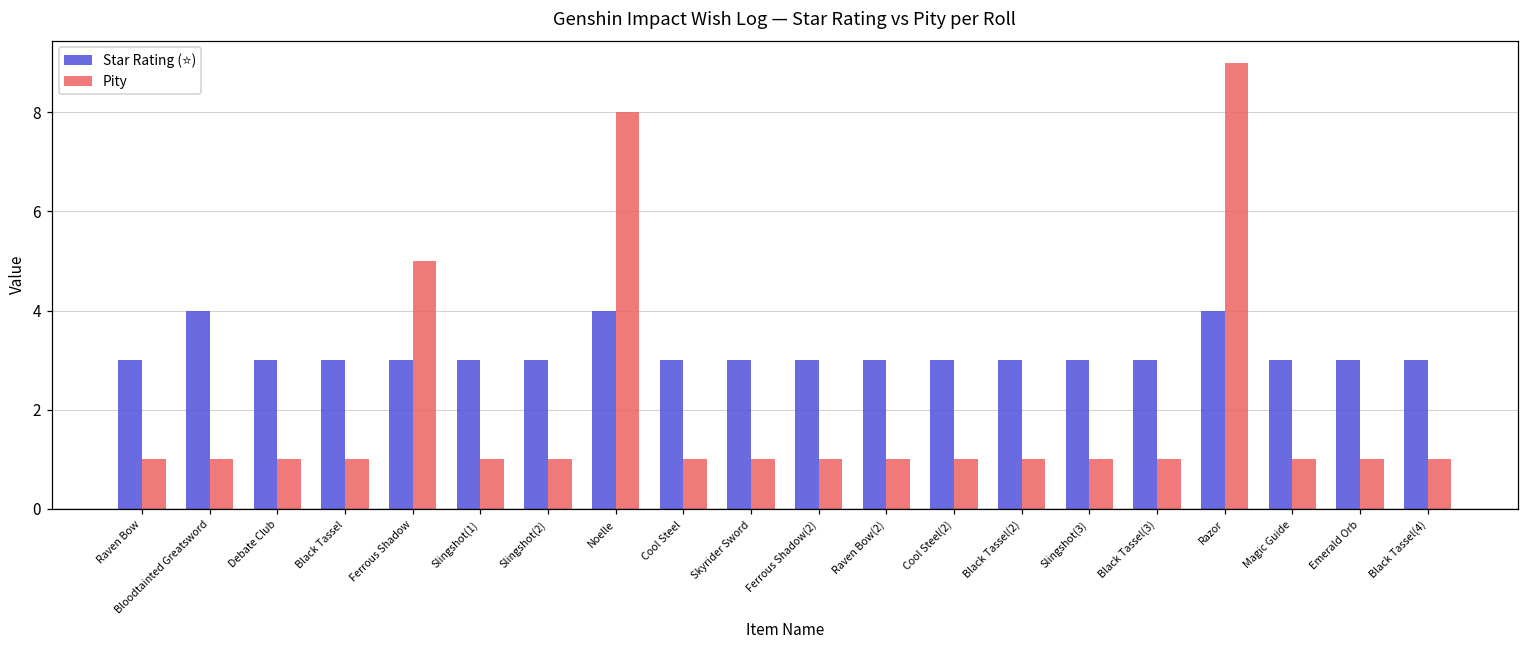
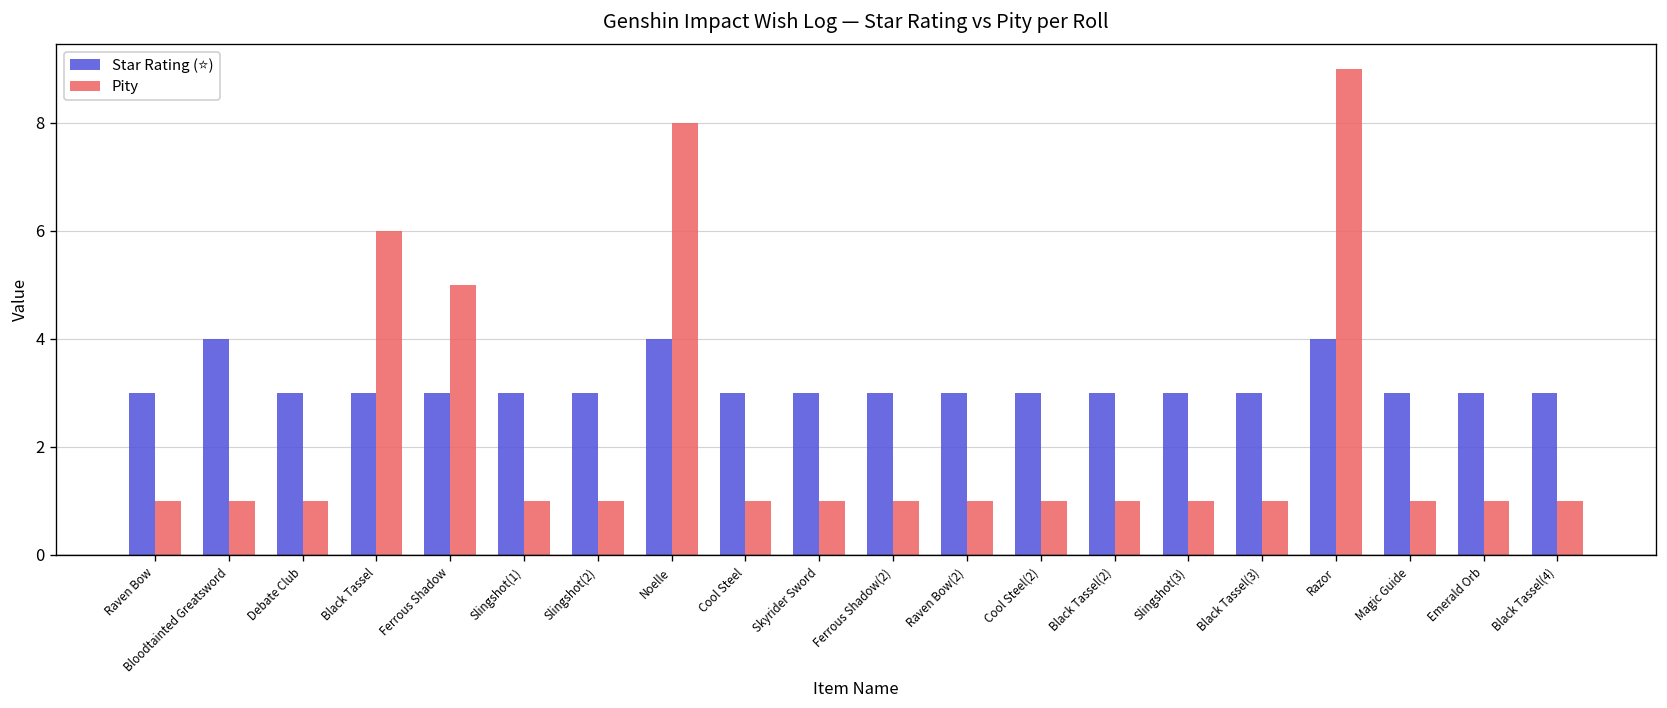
  {
    "Star Rating (⭐)": {
      "Raven Bow": 3,
      "Bloodtainted Greatsword": 4,
      "Debate Club": 3,
      "Black Tassel": 3,
      "Ferrous Shadow": 3,
      "Slingshot(1)": 3,
      "Slingshot(2)": 3,
      "Noelle": 4,
      "Cool Steel": 3,
      "Skyrider Sword": 3,
      "Ferrous Shadow(2)": 3,
      "Raven Bow(2)": 3,
      "Cool Steel(2)": 3,
      "Black Tassel(2)": 3,
      "Slingshot(3)": 3,
      "Black Tassel(3)": 3,
      "Razor": 4,
      "Magic Guide": 3,
      "Emerald Orb": 3,
      "Black Tassel(4)": 3
    },
    "Pity": {
      "Raven Bow": 1,
      "Bloodtainted Greatsword": 1,
      "Debate Club": 1,
-     "Black Tassel": 1,
+     "Black Tassel": 6,
      "Ferrous Shadow": 5,
      "Slingshot(1)": 1,
      "Slingshot(2)": 1,
      "Noelle": 8,
      "Cool Steel": 1,
      "Skyrider Sword": 1,
      "Ferrous Shadow(2)": 1,
      "Raven Bow(2)": 1,
      "Cool Steel(2)": 1,
      "Black Tassel(2)": 1,
      "Slingshot(3)": 1,
      "Black Tassel(3)": 1,
      "Razor": 9,
      "Magic Guide": 1,
      "Emerald Orb": 1,
      "Black Tassel(4)": 1
    }
  }
